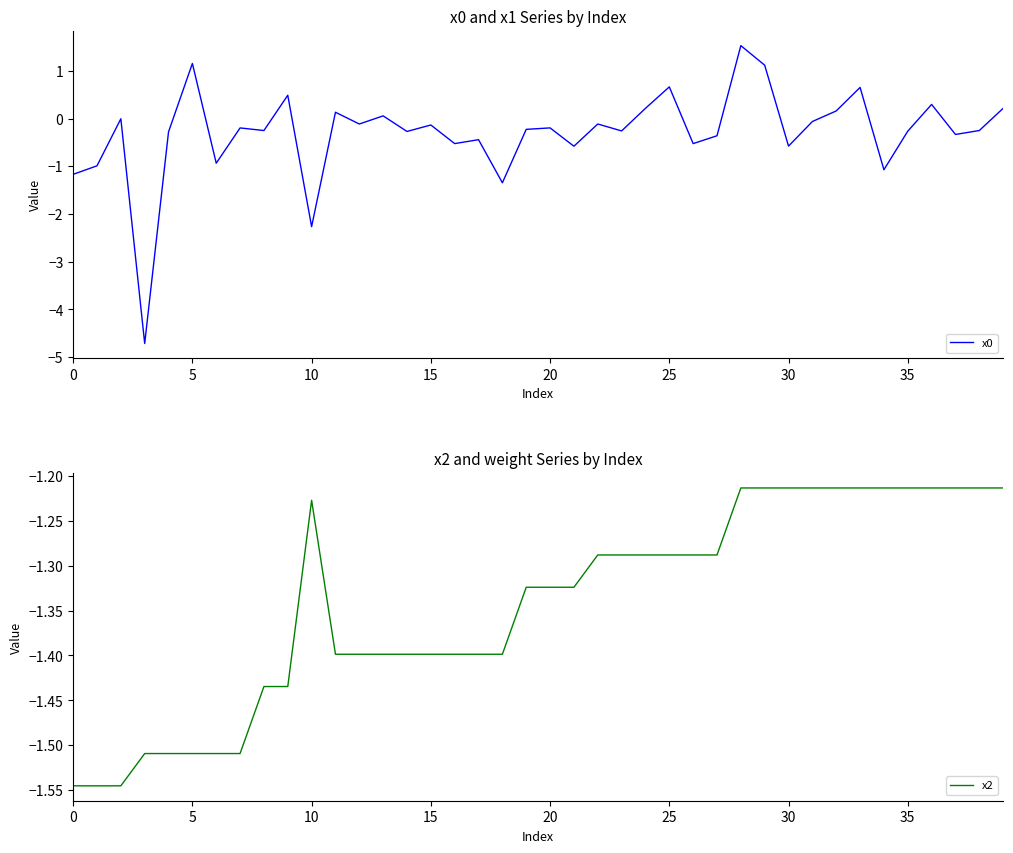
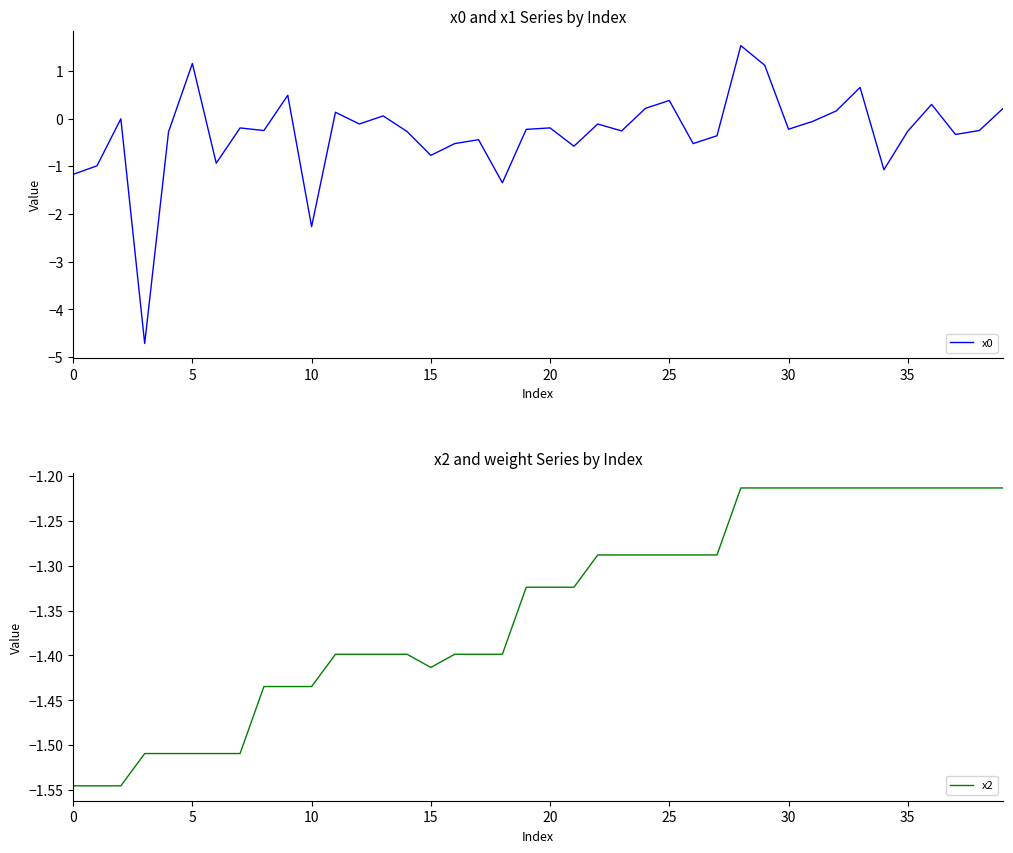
  {
    "x0 and x1 Series by Index": {
      "0": -1.2,
      "5": 1.2,
      "10": -2.3,
-     "15": -0.1,
+     "15": -0.8,
      "20": -0.2,
-     "25": 0.7,
-     "30": -0.6,
+     "25": 0.4,
+     "30": -0.2,
      "35": -0.3
    },
    "x2 and weight Series by Index": {
      "0": -1.55,
      "5": -1.51,
-     "10": -1.23,
-     "15": -1.40,
+     "10": -1.43,
+     "15": -1.41,
      "20": -1.32,
      "25": -1.29,
      "30": -1.21,
      "35": -1.21
    }
  }
